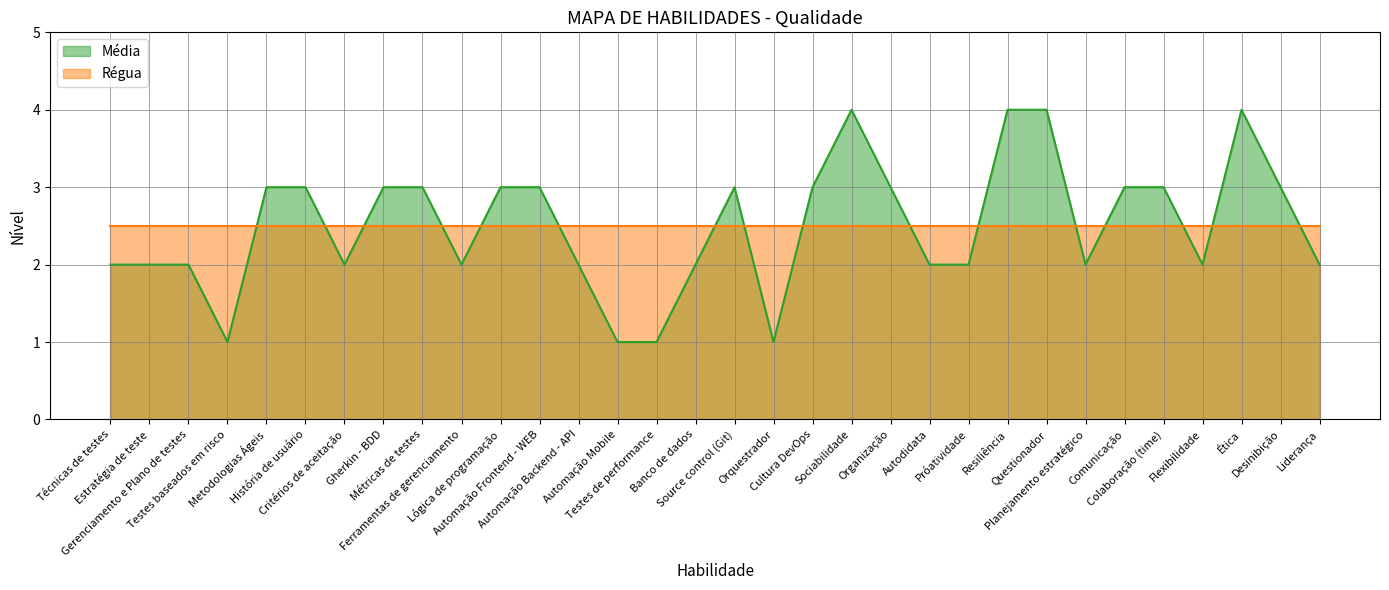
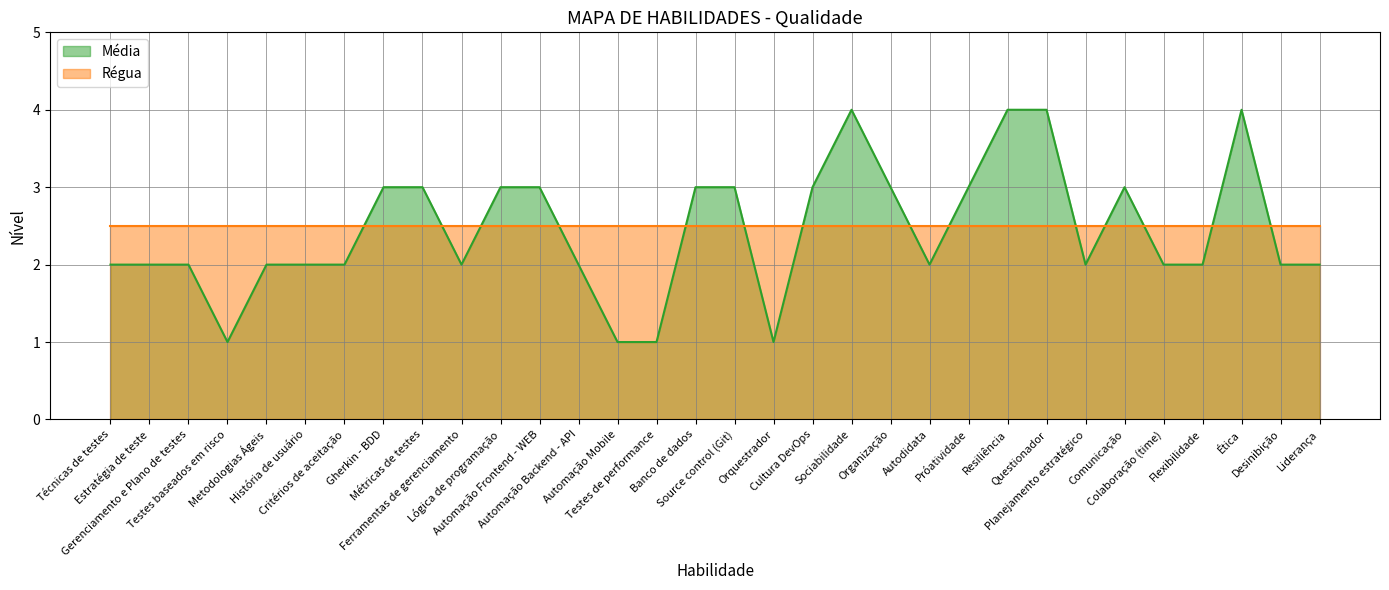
  {
    "Média": {
      "Técnicas de testes": 2,
      "Estratégia de teste": 2,
      "Gerenciamento e Plano de testes": 2,
      "Testes baseados em risco": 1,
-     "Metodologias Ágeis": 3,
-     "História de usuário": 3,
+     "Metodologias Ágeis": 2,
+     "História de usuário": 2,
      "Critérios de aceitação": 2,
      "Gherkin - BDD": 3,
      "Métricas de testes": 3,
      "Ferramentas de gerenciamento": 2,
      "Lógica de programação": 3,
      "Automação Frontend - WEB": 3,
      "Automação Backend - API": 2,
      "Automação Mobile": 1,
      "Testes de performance": 1,
-     "Banco de dados": 2,
+     "Banco de dados": 3,
      "Source control (Git)": 3,
      "Orquestrador": 1,
      "Cultura DevOps": 3,
      "Sociabilidade": 4,
      "Organização": 3,
      "Autodidata": 2,
-     "Próatividade": 2,
+     "Próatividade": 3,
      "Resiliência": 4,
      "Questionador": 4,
      "Planejamento estratégico": 2,
      "Comunicação": 3,
-     "Colaboração (time)": 3,
+     "Colaboração (time)": 2,
      "Flexibilidade": 2,
      "Ética": 4,
-     "Desinibição": 3,
+     "Desinibição": 2,
      "Liderança": 2
    },
    "Régua": {
      "Técnicas de testes": 2.5,
      "Estratégia de teste": 2.5,
      "Gerenciamento e Plano de testes": 2.5,
      "Testes baseados em risco": 2.5,
      "Metodologias Ágeis": 2.5,
      "História de usuário": 2.5,
      "Critérios de aceitação": 2.5,
      "Gherkin - BDD": 2.5,
      "Métricas de testes": 2.5,
      "Ferramentas de gerenciamento": 2.5,
      "Lógica de programação": 2.5,
      "Automação Frontend - WEB": 2.5,
      "Automação Backend - API": 2.5,
      "Automação Mobile": 2.5,
      "Testes de performance": 2.5,
      "Banco de dados": 2.5,
      "Source control (Git)": 2.5,
      "Orquestrador": 2.5,
      "Cultura DevOps": 2.5,
      "Sociabilidade": 2.5,
      "Organização": 2.5,
      "Autodidata": 2.5,
      "Próatividade": 2.5,
      "Resiliência": 2.5,
      "Questionador": 2.5,
      "Planejamento estratégico": 2.5,
      "Comunicação": 2.5,
      "Colaboração (time)": 2.5,
      "Flexibilidade": 2.5,
      "Ética": 2.5,
      "Desinibição": 2.5,
      "Liderança": 2.5
    }
  }
